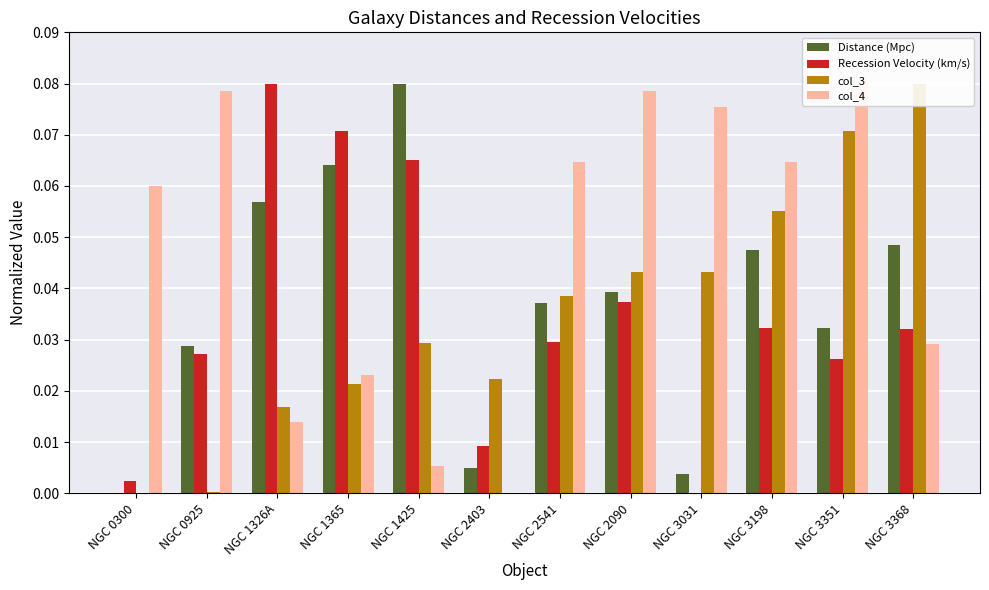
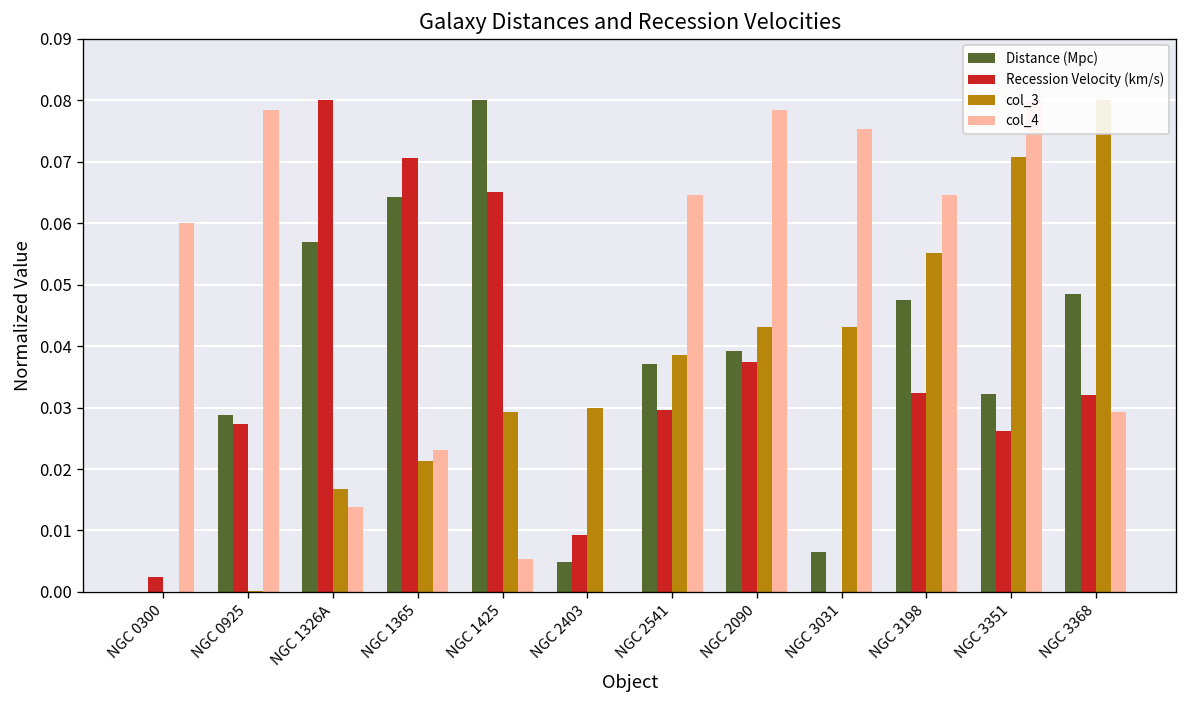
  {
    "Distance (Mpc)": {
      "NGC 0300": 0.000,
      "NGC 0925": 0.029,
      "NGC 1326A": 0.057,
      "NGC 1365": 0.064,
      "NGC 1425": 0.080,
      "NGC 2403": 0.005,
      "NGC 2541": 0.037,
      "NGC 2090": 0.039,
-     "NGC 3031": 0.004,
+     "NGC 3031": 0.007,
      "NGC 3198": 0.047,
      "NGC 3351": 0.032,
      "NGC 3368": 0.048
    },
    "Recession Velocity (km/s)": {
      "NGC 0300": 0.002,
      "NGC 0925": 0.027,
      "NGC 1326A": 0.080,
      "NGC 1365": 0.071,
      "NGC 1425": 0.065,
      "NGC 2403": 0.009,
      "NGC 2541": 0.030,
      "NGC 2090": 0.037,
      "NGC 3031": 0.000,
      "NGC 3198": 0.032,
      "NGC 3351": 0.026,
      "NGC 3368": 0.032
    },
    "col_3": {
      "NGC 0300": 0.000,
      "NGC 1326A": 0.017,
      "NGC 1365": 0.021,
      "NGC 1425": 0.029,
-     "NGC 2403": 0.022,
+     "NGC 2403": 0.030,
      "NGC 2541": 0.039,
      "NGC 2090": 0.043,
      "NGC 3031": 0.043,
      "NGC 3198": 0.055,
      "NGC 3351": 0.071
    },
    "col_4": {
      "NGC 0300": 0.060,
      "NGC 0925": 0.078,
      "NGC 1326A": 0.014,
      "NGC 1365": 0.023,
      "NGC 1425": 0.005,
      "NGC 2403": 0.000,
      "NGC 2541": 0.065,
      "NGC 2090": 0.078,
      "NGC 3031": 0.075,
      "NGC 3198": 0.065,
      "NGC 3368": 0.029
    }
  }
